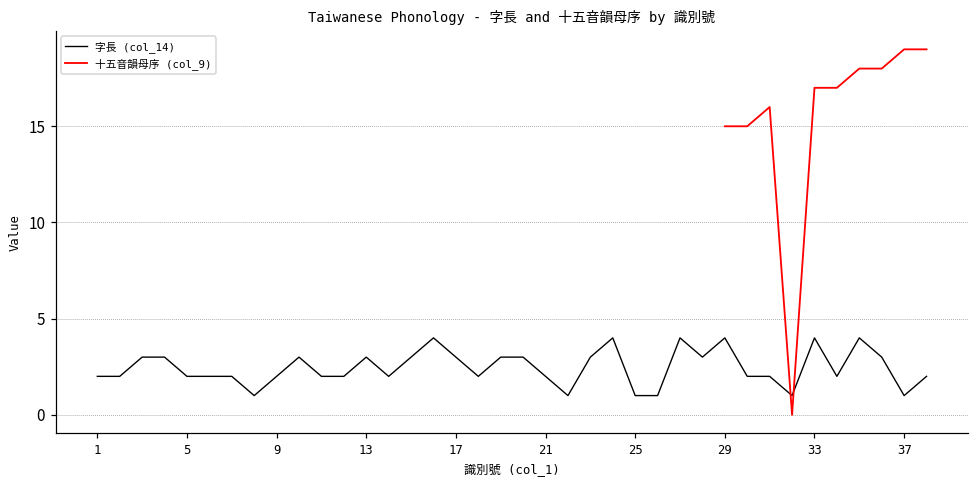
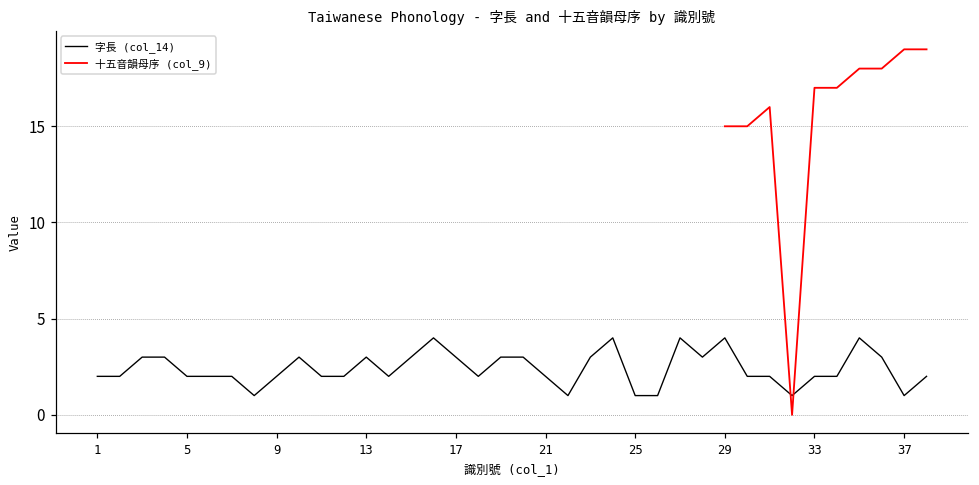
  {
    "字長 (col_14)": {
      "1": 2,
      "5": 2,
      "9": 2,
      "13": 3,
      "17": 3,
      "21": 2,
      "25": 1,
      "29": 4,
-     "33": 4,
+     "33": 2,
      "37": 1
    }
  }
